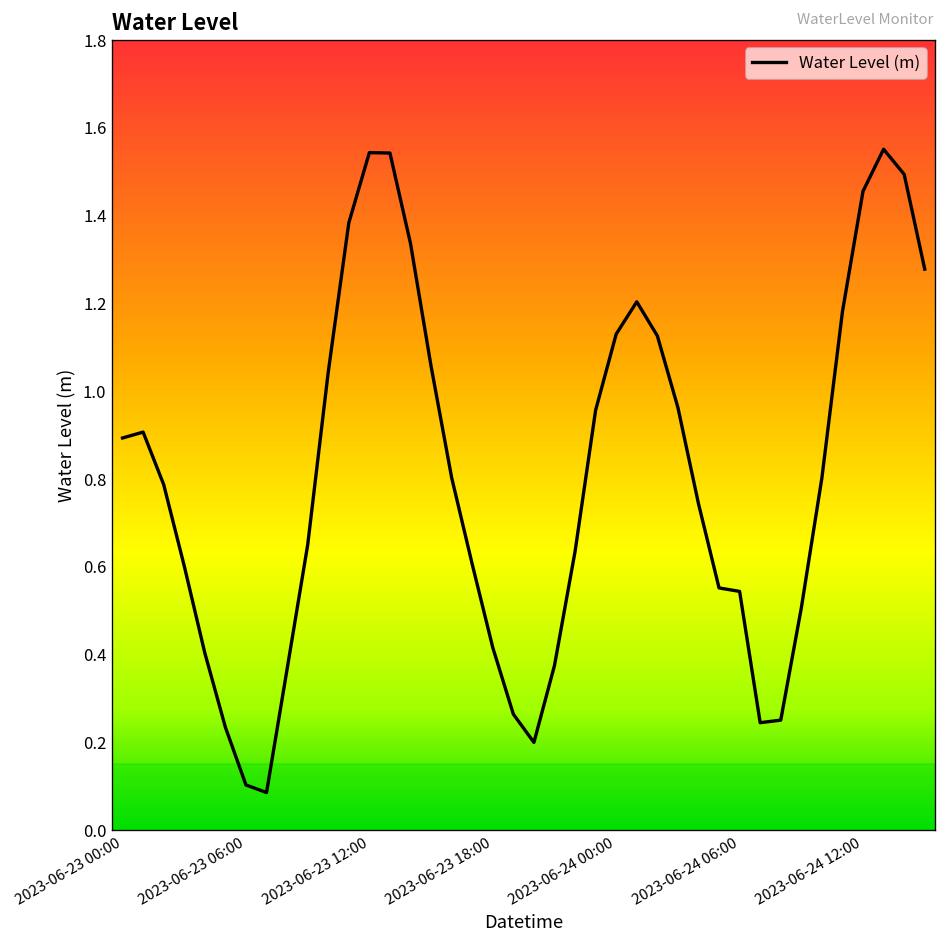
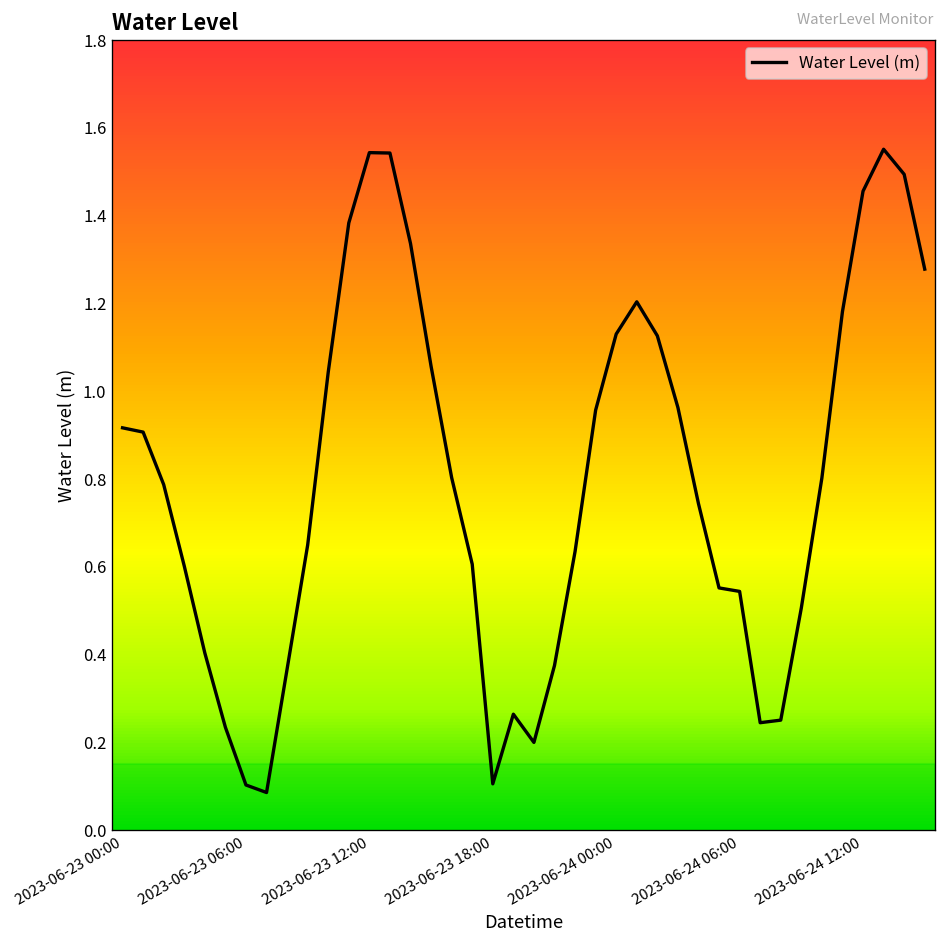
  {
-   "2023-06-23 00:00": 0.89,
+   "2023-06-23 00:00": 0.92,
    "2023-06-23 06:00": 0.10,
    "2023-06-23 12:00": 1.54,
-   "2023-06-23 18:00": 0.42,
+   "2023-06-23 18:00": 0.11,
    "2023-06-24 00:00": 1.13,
    "2023-06-24 06:00": 0.54,
    "2023-06-24 12:00": 1.46
  }
